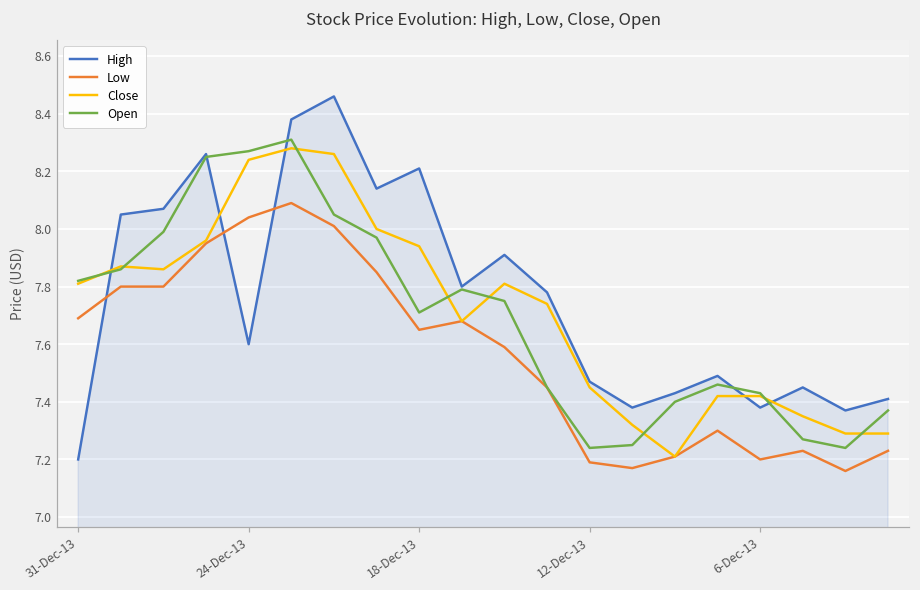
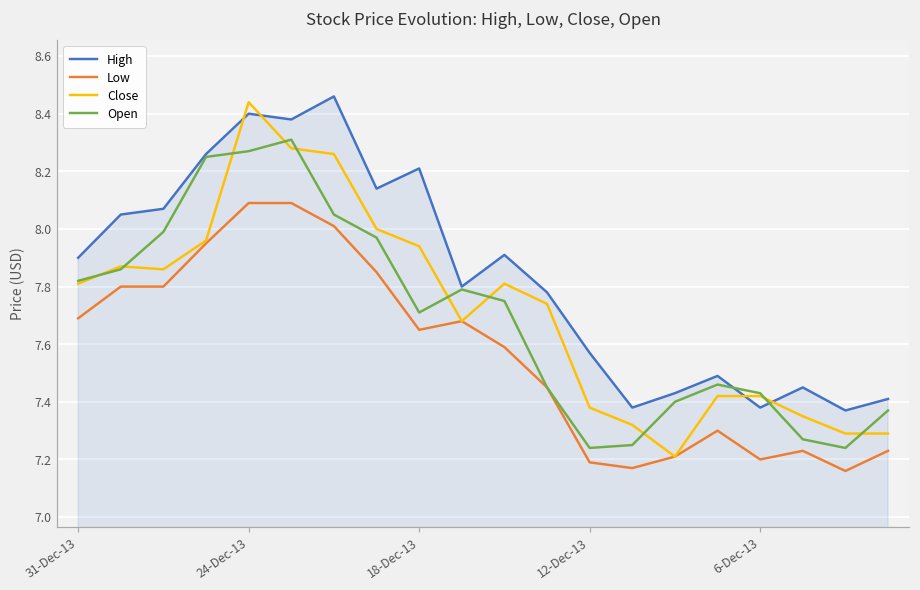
  {
    "High": {
-     "31-Dec-13": 7.2,
-     "24-Dec-13": 7.6,
+     "31-Dec-13": 7.9,
+     "24-Dec-13": 8.4,
      "18-Dec-13": 8.21,
-     "12-Dec-13": 7.47,
+     "12-Dec-13": 7.57,
      "6-Dec-13": 7.38
    },
    "Low": {
      "31-Dec-13": 7.69,
-     "24-Dec-13": 8.04,
+     "24-Dec-13": 8.09,
      "18-Dec-13": 7.65,
      "12-Dec-13": 7.19,
      "6-Dec-13": 7.20
    },
    "Close": {
      "31-Dec-13": 7.81,
-     "24-Dec-13": 8.24,
+     "24-Dec-13": 8.44,
      "18-Dec-13": 7.94,
-     "12-Dec-13": 7.45,
+     "12-Dec-13": 7.38,
      "6-Dec-13": 7.42
    },
    "Open": {
      "31-Dec-13": 7.82,
      "24-Dec-13": 8.27,
      "18-Dec-13": 7.71,
      "12-Dec-13": 7.24,
      "6-Dec-13": 7.43
    }
  }
